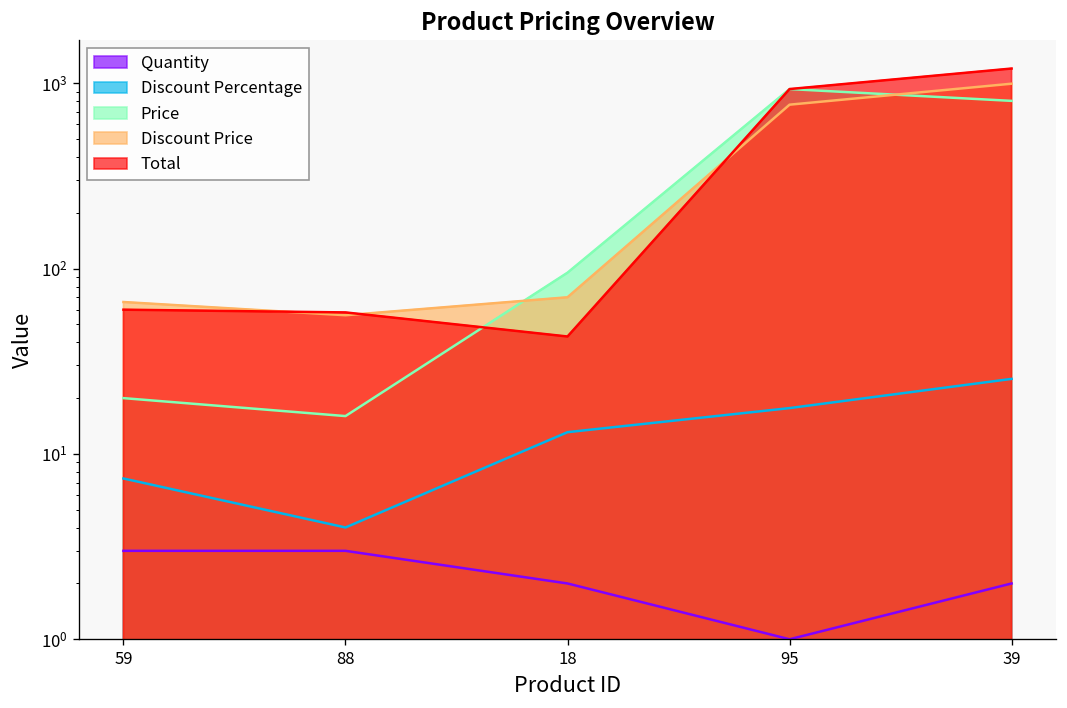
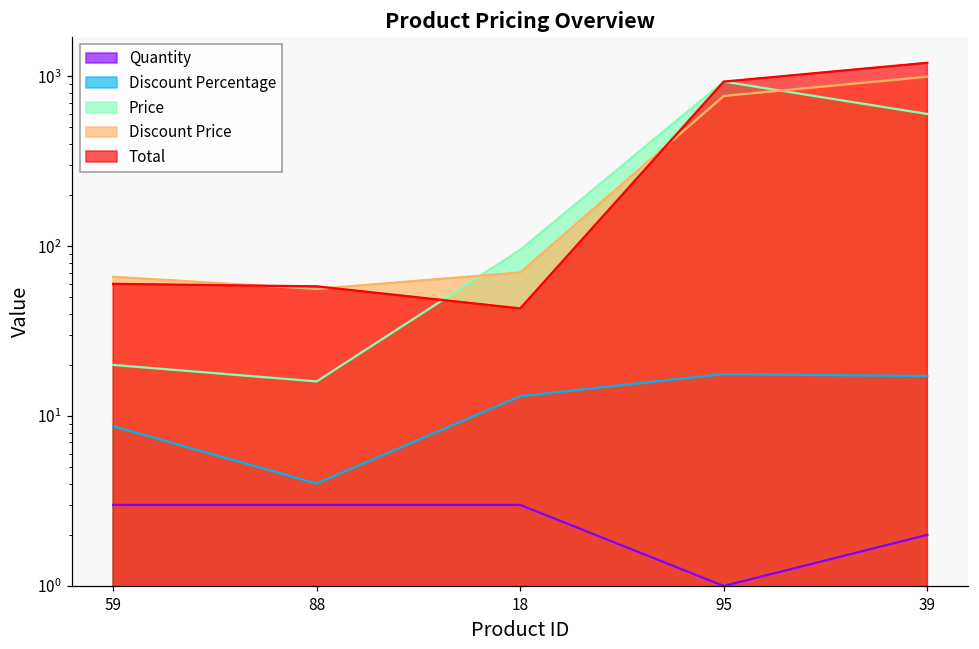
  {
    "Quantity": {
      "59": 3,
      "88": 3,
-     "18": 2,
+     "18": 3,
      "95": 1,
      "39": 2
    },
    "Discount Percentage": {
-     "59": 7,
+     "59": 9,
      "88": 4,
      "18": 13,
      "95": 18,
-     "39": 25
+     "39": 17
    },
    "Price": {
      "59": 20,
      "88": 16,
      "18": 100,
-     "39": 800
+     "39": 600
    },
    "Discount Price": {
      "59": 66,
      "18": 70,
      "95": 800,
      "39": 1000
    },
    "Total": {
      "59": 60,
      "18": 43,
      "39": 1200
    }
  }
